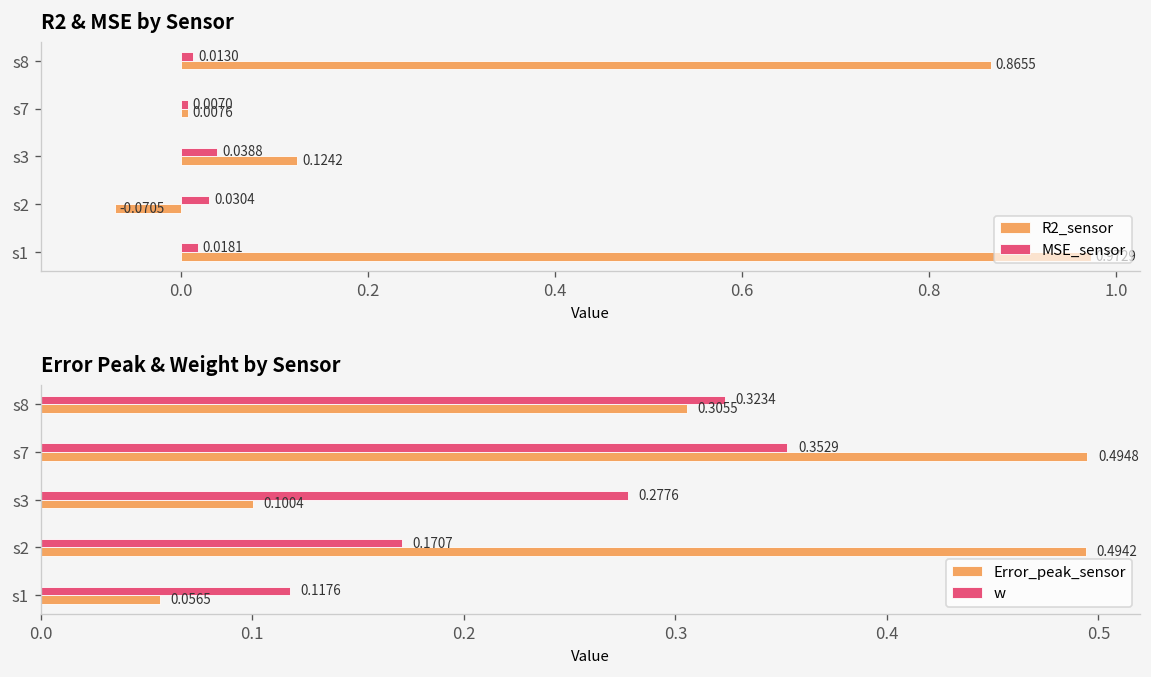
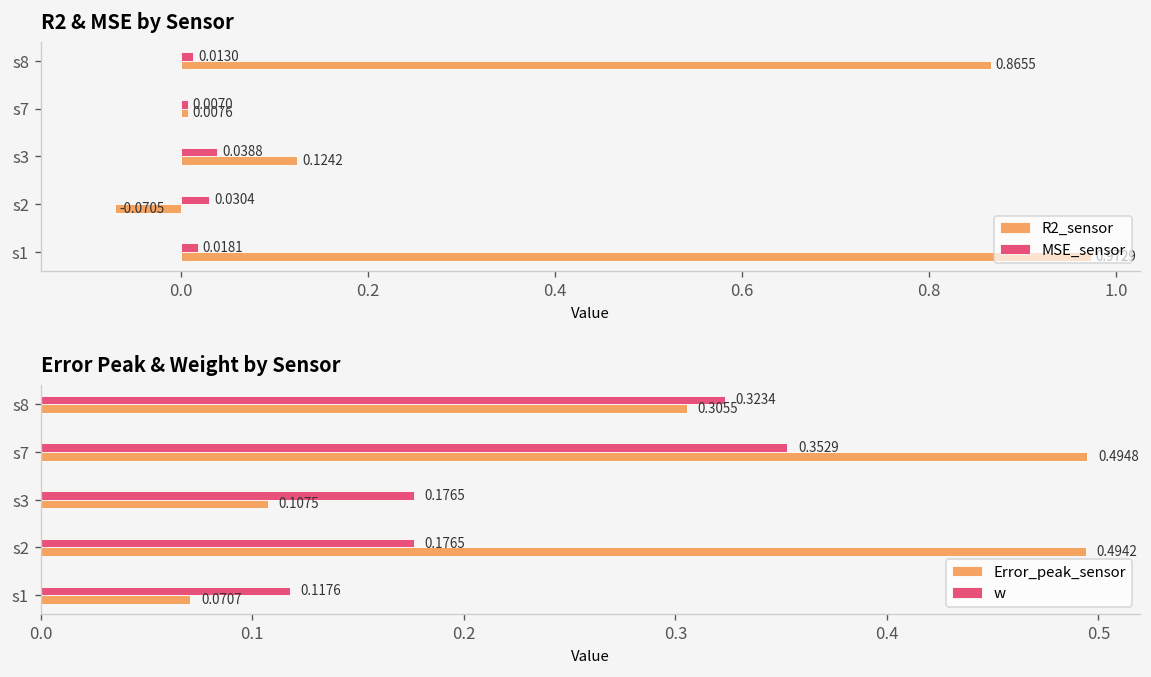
  {
    "R2 & MSE by Sensor": {
      "R2_sensor": {
        "s8": 0.8655,
        "s3": 0.1242,
        "s2": -0.0705
      },
      "MSE_sensor": {
        "s8": 0.0130,
        "s3": 0.0388,
        "s2": 0.0304,
        "s1": 0.0181
      }
    },
    "Error Peak & Weight by Sensor": {
      "Error_peak_sensor": {
        "s8": 0.3055,
        "s7": 0.4948,
-       "s3": 0.1004,
-       "s1": 0.0565
+       "s3": 0.1075,
+       "s1": 0.0707
      },
      "w": {
        "s8": 0.3234,
        "s7": 0.3529,
-       "s3": 0.2776,
-       "s2": 0.1707,
+       "s3": 0.1765,
+       "s2": 0.1765,
        "s1": 0.1176
      }
    }
  }
